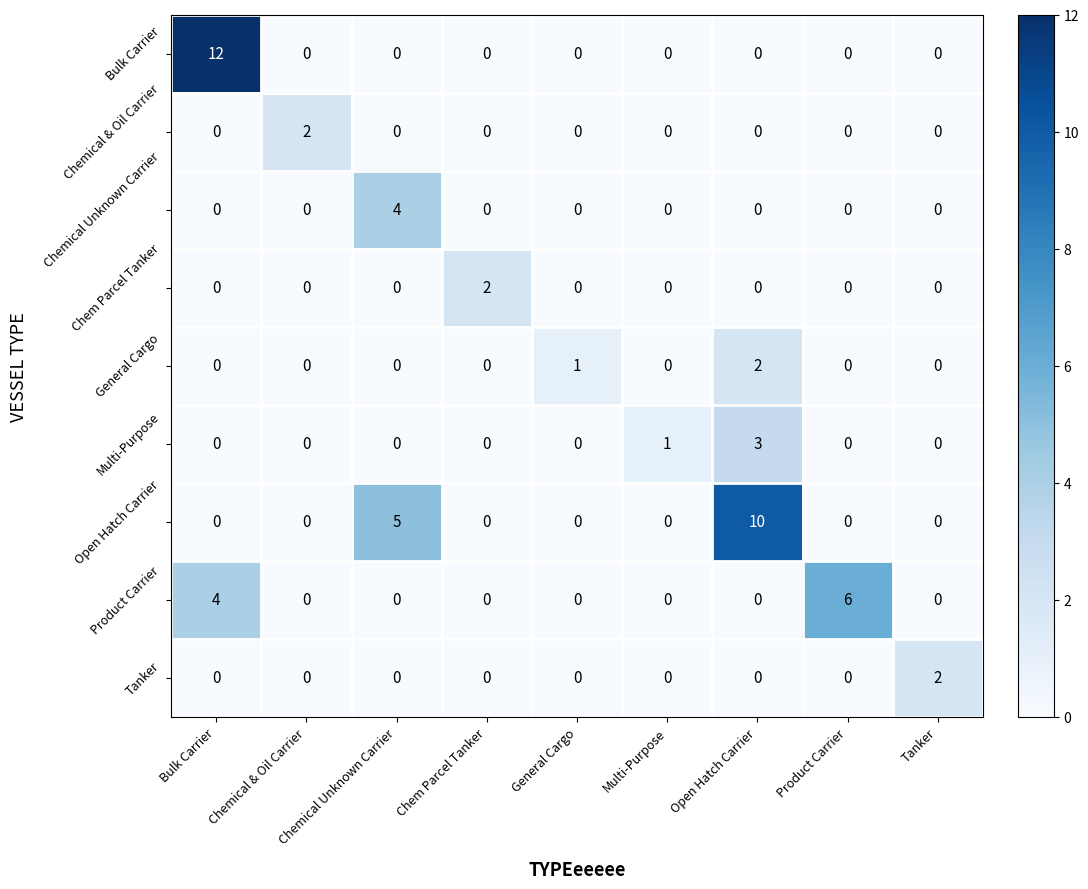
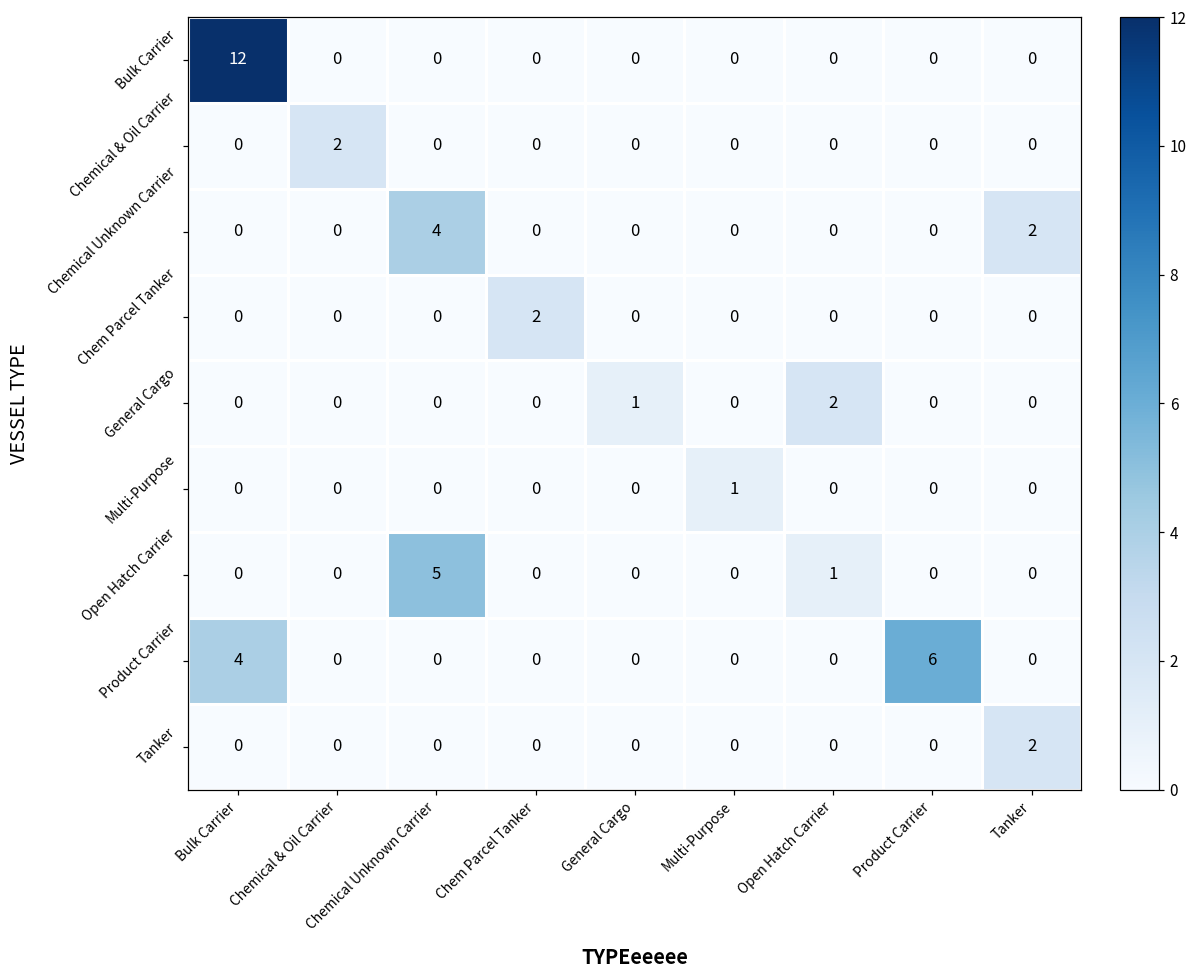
  {
    "Bulk Carrier": {
      "Bulk Carrier": 12,
      "Chemical & Oil Carrier": 0,
      "Chemical Unknown Carrier": 0,
      "Chem Parcel Tanker": 0,
      "General Cargo": 0,
      "Multi-Purpose": 0,
      "Open Hatch Carrier": 0,
      "Product Carrier": 0,
      "Tanker": 0
    },
    "Chemical & Oil Carrier": {
      "Bulk Carrier": 0,
      "Chemical & Oil Carrier": 2,
      "Chemical Unknown Carrier": 0,
      "Chem Parcel Tanker": 0,
      "General Cargo": 0,
      "Multi-Purpose": 0,
      "Open Hatch Carrier": 0,
      "Product Carrier": 0,
      "Tanker": 0
    },
    "Chemical Unknown Carrier": {
      "Bulk Carrier": 0,
      "Chemical & Oil Carrier": 0,
      "Chemical Unknown Carrier": 4,
      "Chem Parcel Tanker": 0,
      "General Cargo": 0,
      "Multi-Purpose": 0,
      "Open Hatch Carrier": 0,
      "Product Carrier": 0,
-     "Tanker": 0
+     "Tanker": 2
    },
    "Chem Parcel Tanker": {
      "Bulk Carrier": 0,
      "Chemical & Oil Carrier": 0,
      "Chemical Unknown Carrier": 0,
      "Chem Parcel Tanker": 2,
      "General Cargo": 0,
      "Multi-Purpose": 0,
      "Open Hatch Carrier": 0,
      "Product Carrier": 0,
      "Tanker": 0
    },
    "General Cargo": {
      "Bulk Carrier": 0,
      "Chemical & Oil Carrier": 0,
      "Chemical Unknown Carrier": 0,
      "Chem Parcel Tanker": 0,
      "General Cargo": 1,
      "Multi-Purpose": 0,
      "Open Hatch Carrier": 2,
      "Product Carrier": 0,
      "Tanker": 0
    },
    "Multi-Purpose": {
      "Bulk Carrier": 0,
      "Chemical & Oil Carrier": 0,
      "Chemical Unknown Carrier": 0,
      "Chem Parcel Tanker": 0,
      "General Cargo": 0,
      "Multi-Purpose": 1,
-     "Open Hatch Carrier": 3,
+     "Open Hatch Carrier": 0,
      "Product Carrier": 0,
      "Tanker": 0
    },
    "Open Hatch Carrier": {
      "Bulk Carrier": 0,
      "Chemical & Oil Carrier": 0,
      "Chemical Unknown Carrier": 5,
      "Chem Parcel Tanker": 0,
      "General Cargo": 0,
      "Multi-Purpose": 0,
-     "Open Hatch Carrier": 10,
+     "Open Hatch Carrier": 1,
      "Product Carrier": 0,
      "Tanker": 0
    },
    "Product Carrier": {
      "Bulk Carrier": 4,
      "Chemical & Oil Carrier": 0,
      "Chemical Unknown Carrier": 0,
      "Chem Parcel Tanker": 0,
      "General Cargo": 0,
      "Multi-Purpose": 0,
      "Open Hatch Carrier": 0,
      "Product Carrier": 6,
      "Tanker": 0
    },
    "Tanker": {
      "Bulk Carrier": 0,
      "Chemical & Oil Carrier": 0,
      "Chemical Unknown Carrier": 0,
      "Chem Parcel Tanker": 0,
      "General Cargo": 0,
      "Multi-Purpose": 0,
      "Open Hatch Carrier": 0,
      "Product Carrier": 0,
      "Tanker": 2
    }
  }
